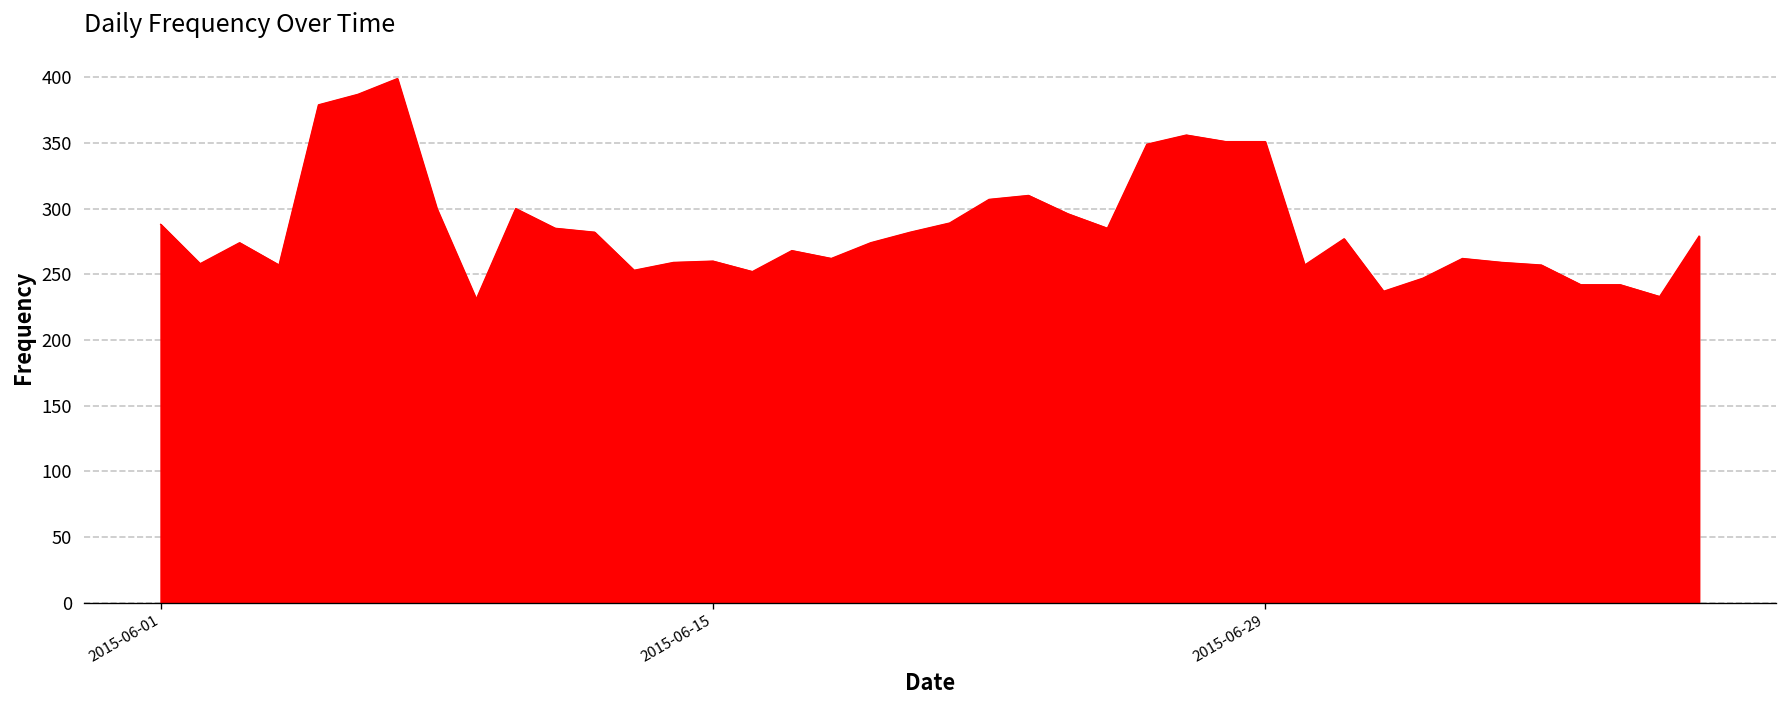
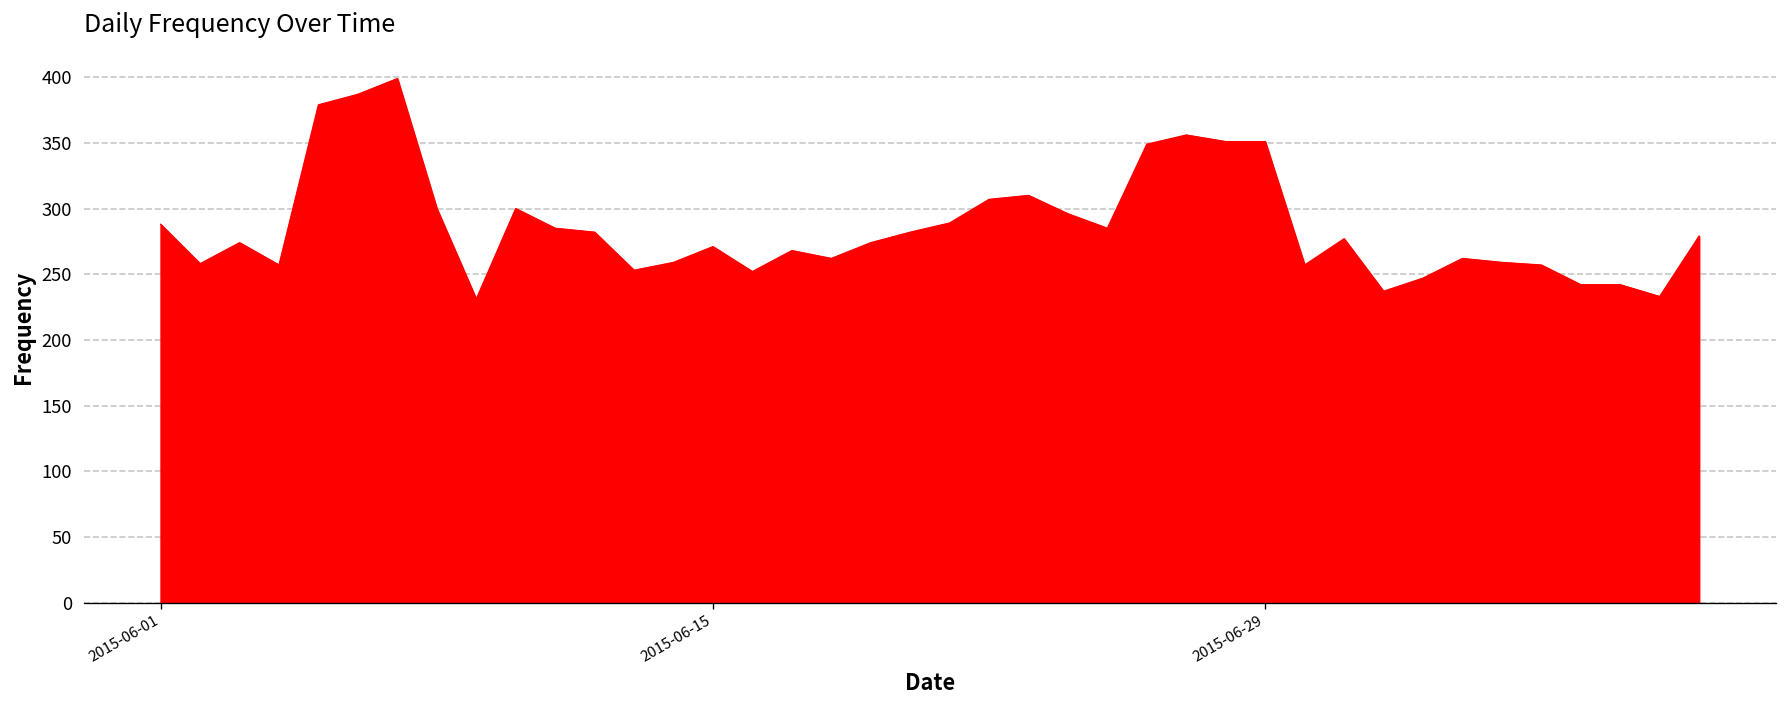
  {
    "2015-06-01": 288,
-   "2015-06-15": 260,
+   "2015-06-15": 271,
    "2015-06-29": 351
  }
